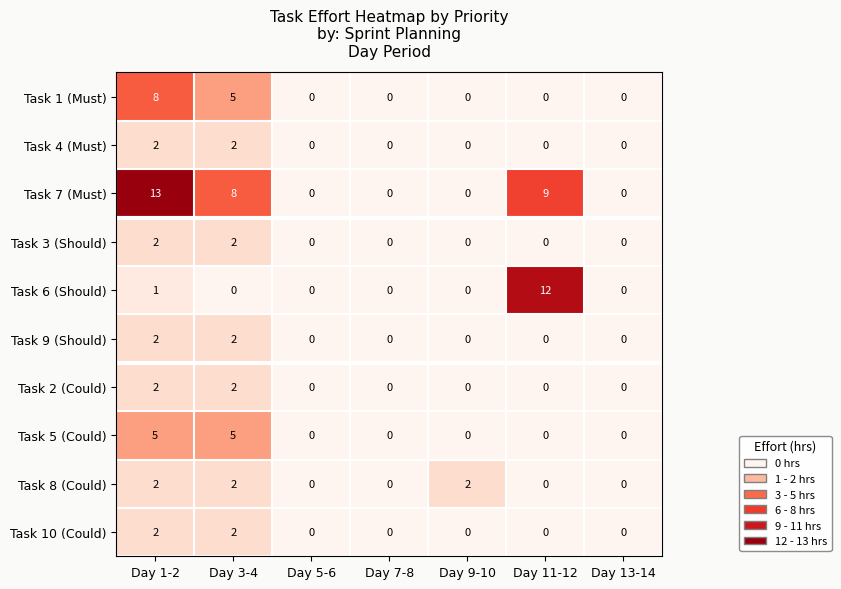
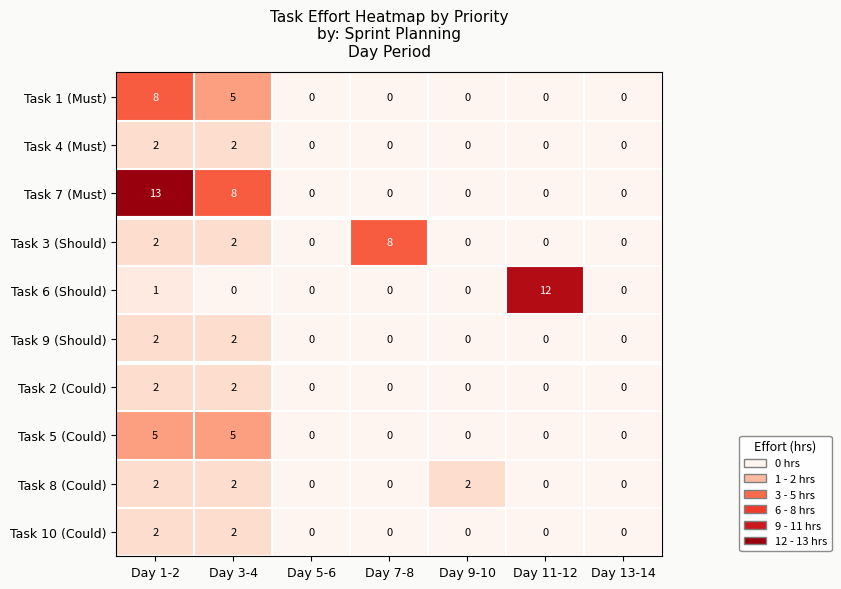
  {
    "Task 1 (Must)": {
      "Day 1-2": 8,
      "Day 3-4": 5,
      "Day 5-6": 0,
      "Day 7-8": 0,
      "Day 9-10": 0,
      "Day 11-12": 0,
      "Day 13-14": 0
    },
    "Task 4 (Must)": {
      "Day 1-2": 2,
      "Day 3-4": 2,
      "Day 5-6": 0,
      "Day 7-8": 0,
      "Day 9-10": 0,
      "Day 11-12": 0,
      "Day 13-14": 0
    },
    "Task 7 (Must)": {
      "Day 1-2": 13,
      "Day 3-4": 8,
      "Day 5-6": 0,
      "Day 7-8": 0,
      "Day 9-10": 0,
-     "Day 11-12": 9,
+     "Day 11-12": 0,
      "Day 13-14": 0
    },
    "Task 3 (Should)": {
      "Day 1-2": 2,
      "Day 3-4": 2,
      "Day 5-6": 0,
-     "Day 7-8": 0,
+     "Day 7-8": 8,
      "Day 9-10": 0,
      "Day 11-12": 0,
      "Day 13-14": 0
    },
    "Task 6 (Should)": {
      "Day 1-2": 1,
      "Day 3-4": 0,
      "Day 5-6": 0,
      "Day 7-8": 0,
      "Day 9-10": 0,
      "Day 11-12": 12,
      "Day 13-14": 0
    },
    "Task 9 (Should)": {
      "Day 1-2": 2,
      "Day 3-4": 2,
      "Day 5-6": 0,
      "Day 7-8": 0,
      "Day 9-10": 0,
      "Day 11-12": 0,
      "Day 13-14": 0
    },
    "Task 2 (Could)": {
      "Day 1-2": 2,
      "Day 3-4": 2,
      "Day 5-6": 0,
      "Day 7-8": 0,
      "Day 9-10": 0,
      "Day 11-12": 0,
      "Day 13-14": 0
    },
    "Task 5 (Could)": {
      "Day 1-2": 5,
      "Day 3-4": 5,
      "Day 5-6": 0,
      "Day 7-8": 0,
      "Day 9-10": 0,
      "Day 11-12": 0,
      "Day 13-14": 0
    },
    "Task 8 (Could)": {
      "Day 1-2": 2,
      "Day 3-4": 2,
      "Day 5-6": 0,
      "Day 7-8": 0,
      "Day 9-10": 2,
      "Day 11-12": 0,
      "Day 13-14": 0
    },
    "Task 10 (Could)": {
      "Day 1-2": 2,
      "Day 3-4": 2,
      "Day 5-6": 0,
      "Day 7-8": 0,
      "Day 9-10": 0,
      "Day 11-12": 0,
      "Day 13-14": 0
    }
  }
